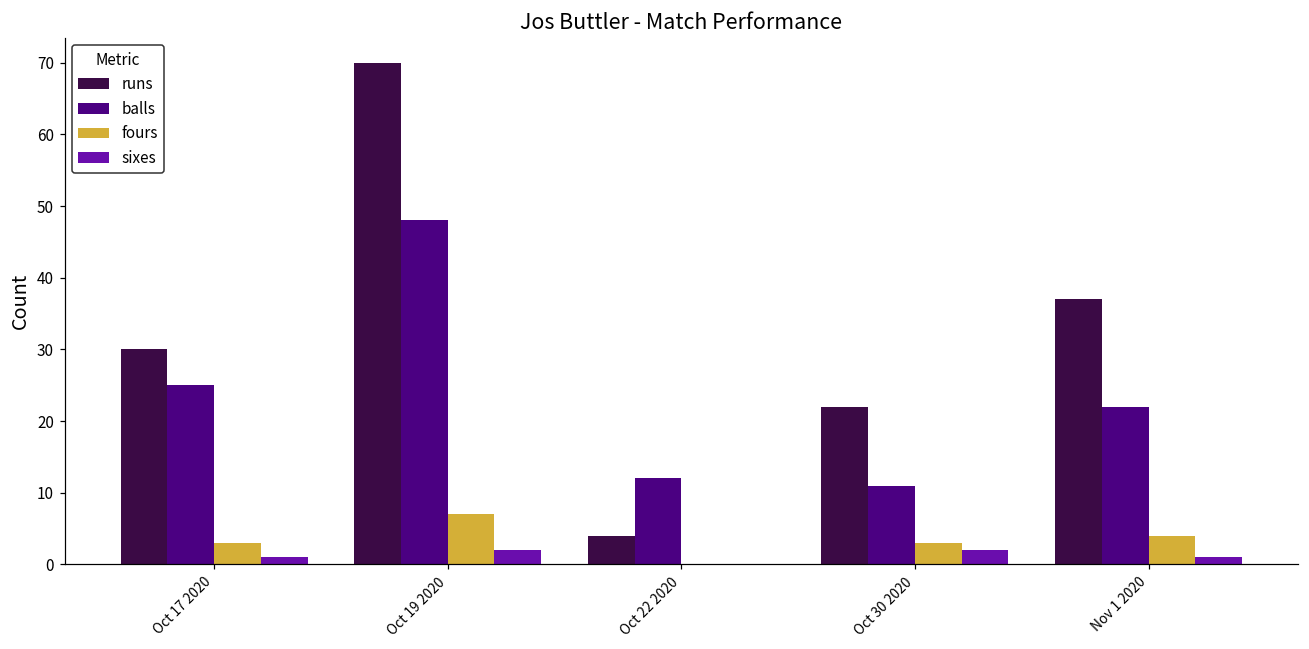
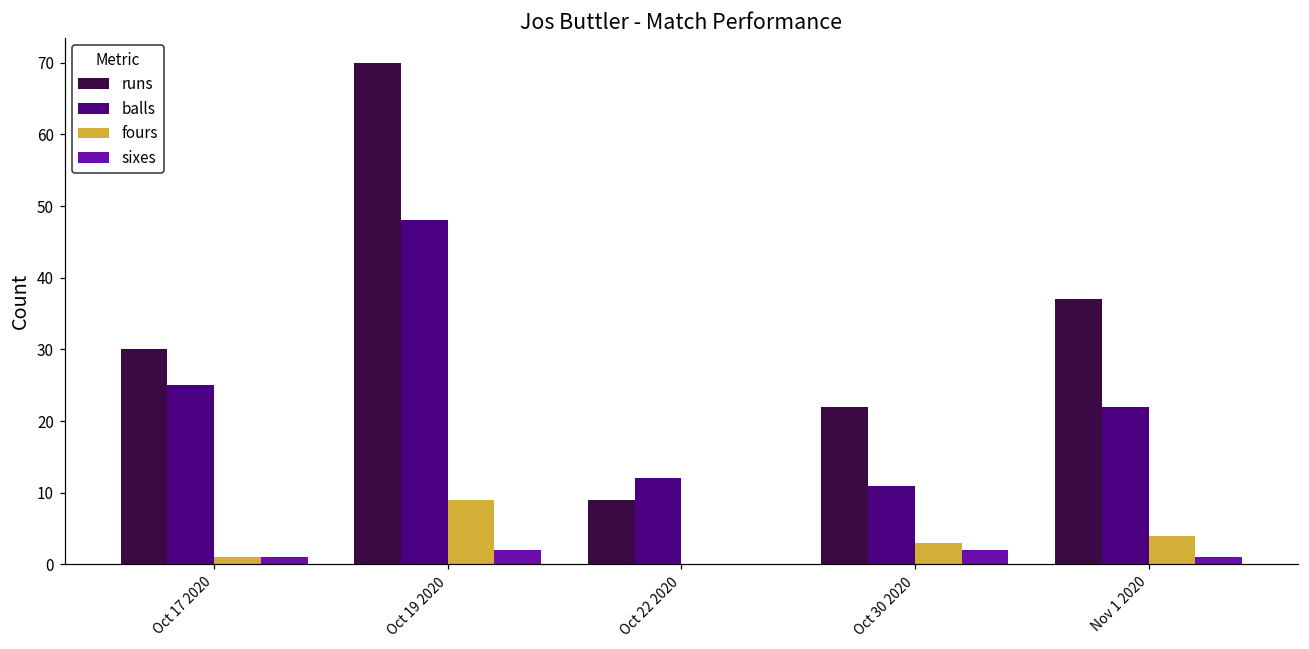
  {
    "runs": {
      "Oct 17 2020": 30,
      "Oct 19 2020": 70,
-     "Oct 22 2020": 4,
+     "Oct 22 2020": 9,
      "Oct 30 2020": 22,
      "Nov 1 2020": 37
    },
    "fours": {
-     "Oct 17 2020": 3,
-     "Oct 19 2020": 7,
+     "Oct 17 2020": 1,
+     "Oct 19 2020": 9,
      "Oct 22 2020": 0,
      "Oct 30 2020": 3,
      "Nov 1 2020": 4
    }
  }
